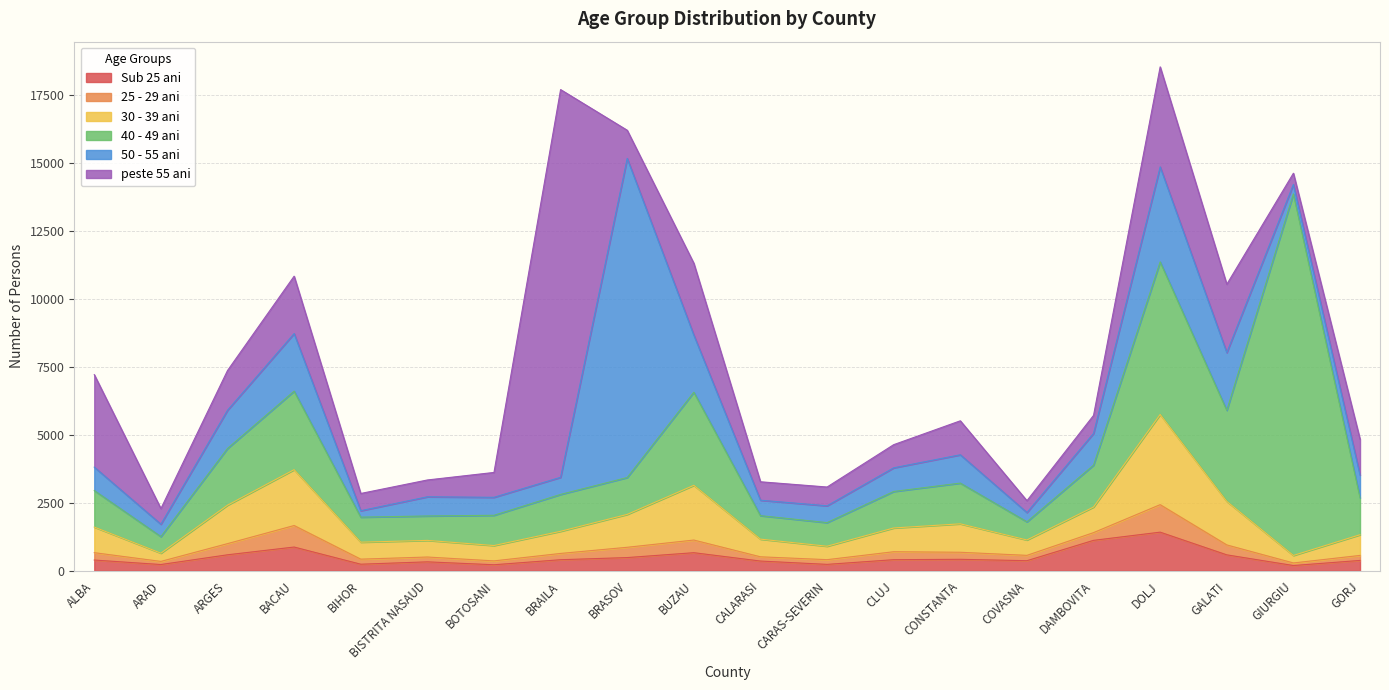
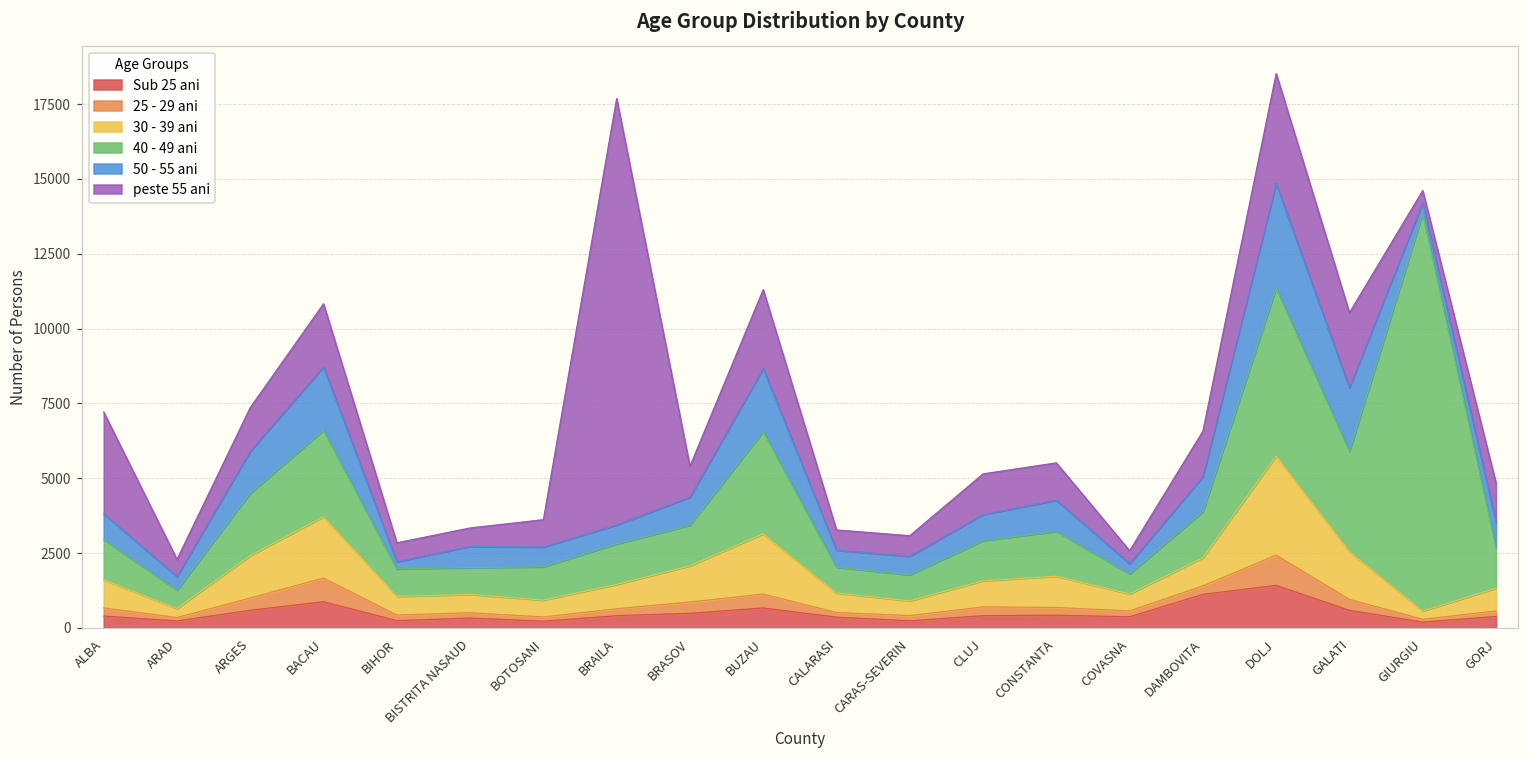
  {
    "40 - 49 ani": {
      "ALBA": 1300,
      "ARAD": 600,
      "ARGES": 2100,
      "BACAU": 2900,
      "BIHOR": 900,
      "BISTRITA NASAUD": 900,
      "BOTOSANI": 1100,
      "BRAILA": 1400,
      "BRASOV": 1400,
      "BUZAU": 3400,
      "CALARASI": 900,
      "CARAS-SEVERIN": 900,
      "CLUJ": 1300,
      "CONSTANTA": 1500,
      "COVASNA": 700,
      "DAMBOVITA": 1500,
      "DOLJ": 5600,
      "GALATI": 3300,
      "GIURGIU": 13300,
      "GORJ": 1400
    },
    "50 - 55 ani": {
      "ALBA": 900,
      "ARAD": 500,
      "ARGES": 1400,
      "BACAU": 2100,
      "BIHOR": 200,
      "BISTRITA NASAUD": 700,
      "BOTOSANI": 700,
      "BRAILA": 600,
-     "BRASOV": 11700,
+     "BRASOV": 900,
      "BUZAU": 2100,
      "CALARASI": 600,
      "CARAS-SEVERIN": 600,
      "CLUJ": 900,
      "CONSTANTA": 1000,
      "COVASNA": 300,
      "DAMBOVITA": 1200,
      "DOLJ": 3500,
      "GALATI": 2100,
      "GIURGIU": 400,
      "GORJ": 800
    },
    "peste 55 ani": {
      "ALBA": 3400,
      "ARAD": 600,
      "ARGES": 1500,
      "BACAU": 2100,
      "BIHOR": 600,
      "BISTRITA NASAUD": 600,
      "BOTOSANI": 900,
      "BRAILA": 14300,
      "BRASOV": 1000,
      "BUZAU": 2600,
      "CALARASI": 700,
      "CARAS-SEVERIN": 700,
-     "CLUJ": 900,
+     "CLUJ": 1400,
      "CONSTANTA": 1200,
      "COVASNA": 400,
-     "DAMBOVITA": 700,
+     "DAMBOVITA": 1500,
      "DOLJ": 3700,
      "GALATI": 2500,
      "GIURGIU": 400,
      "GORJ": 1300
    }
  }
